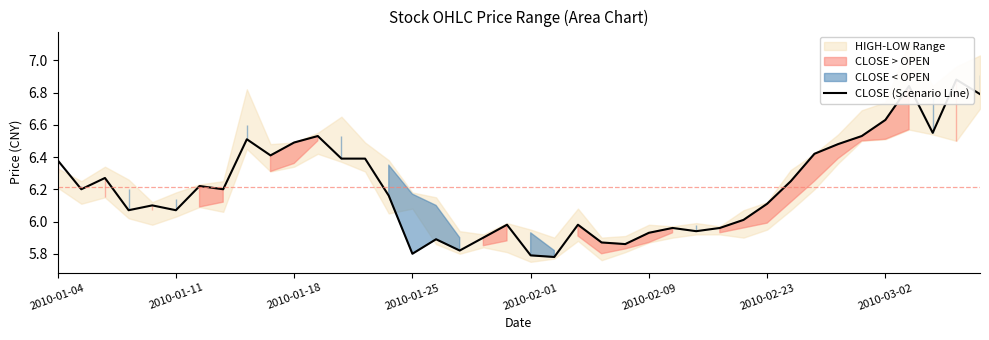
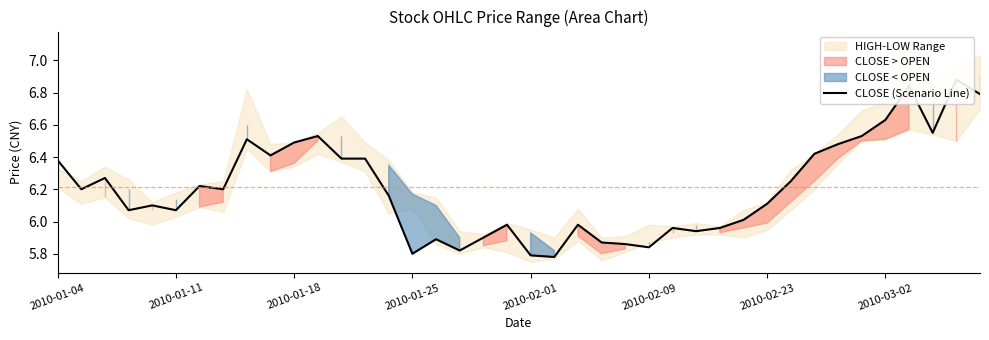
  {
    "CLOSE (Scenario Line)": {
      "2010-01-04": 6.38,
      "2010-01-11": 6.07,
      "2010-01-25": 5.80,
      "2010-02-01": 5.79,
-     "2010-02-09": 5.93,
+     "2010-02-09": 5.84,
      "2010-03-02": 6.63
    }
  }
